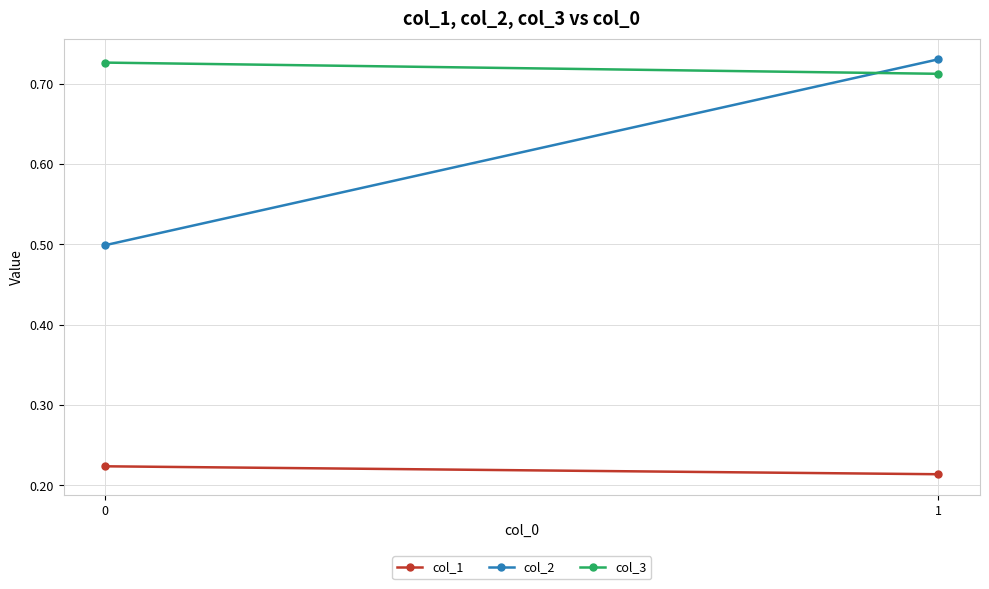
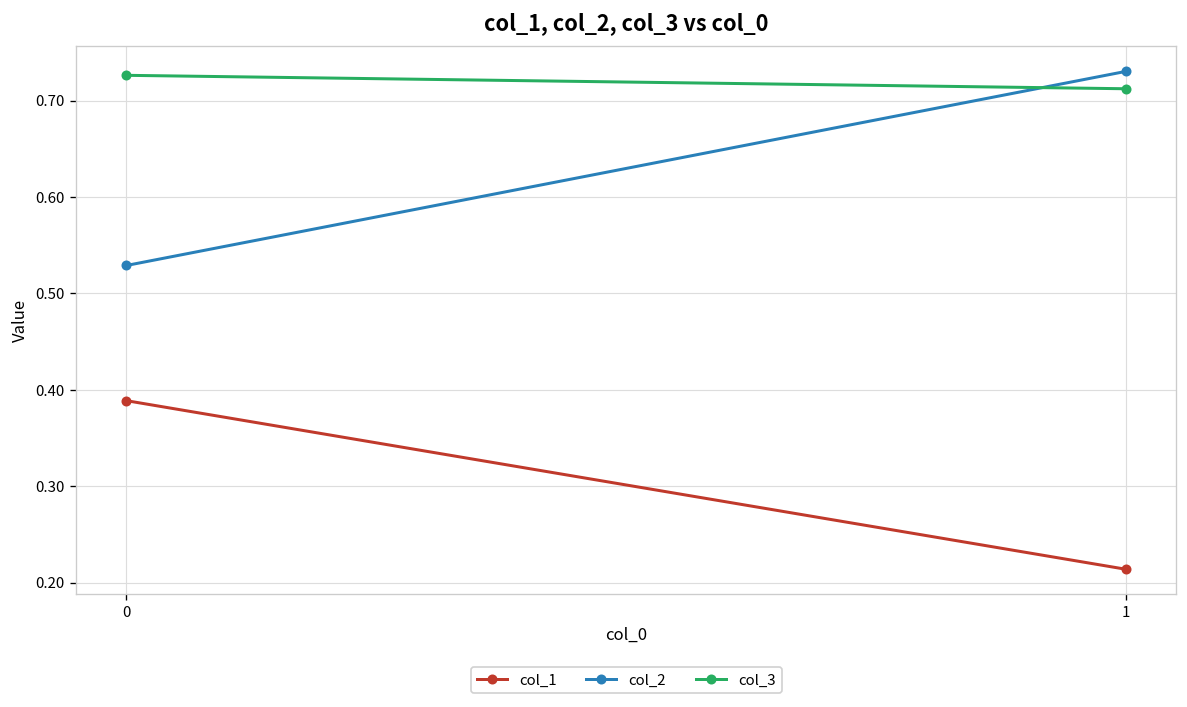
  {
    "col_1": {
-     "0": 0.22,
+     "0": 0.39,
      "1": 0.21
    },
    "col_2": {
-     "0": 0.50,
+     "0": 0.53,
      "1": 0.73
    },
    "col_3": {
      "0": 0.73,
      "1": 0.71
    }
  }
